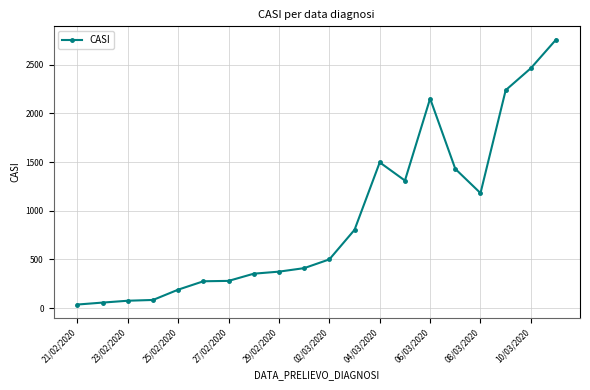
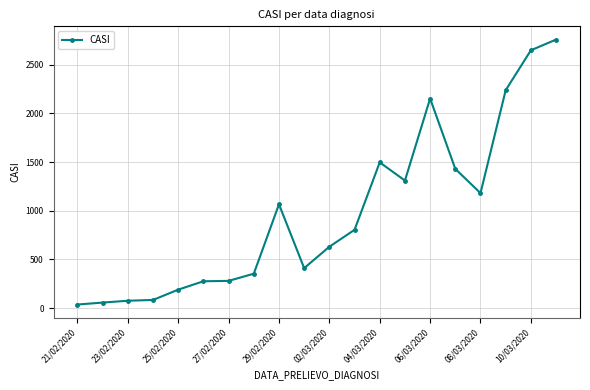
  {
    "21/02/2020": 0,
    "23/02/2020": 100,
    "25/02/2020": 200,
    "27/02/2020": 300,
-   "29/02/2020": 400,
-   "02/03/2020": 500,
+   "29/02/2020": 1100,
+   "02/03/2020": 600,
    "04/03/2020": 1500,
    "06/03/2020": 2200,
    "08/03/2020": 1200,
-   "10/03/2020": 2500
+   "10/03/2020": 2600
  }
